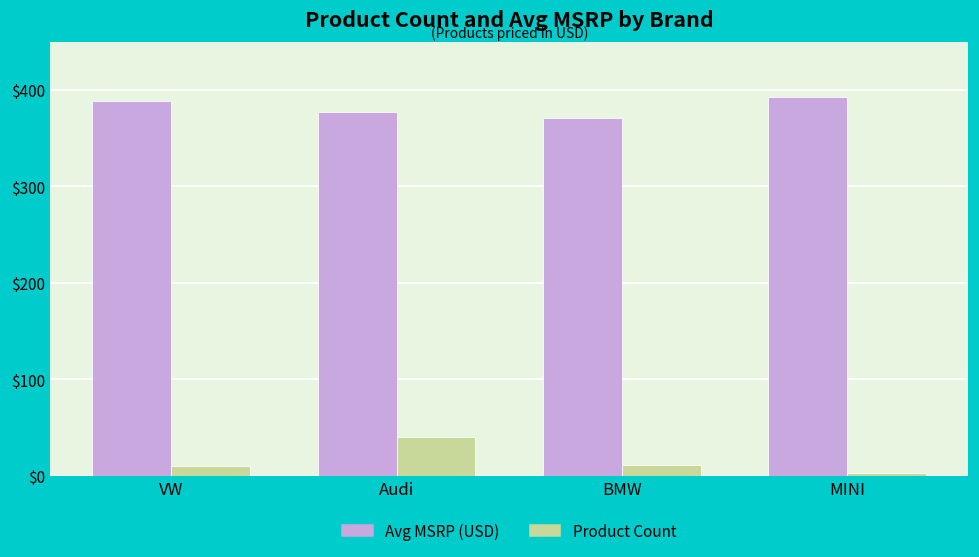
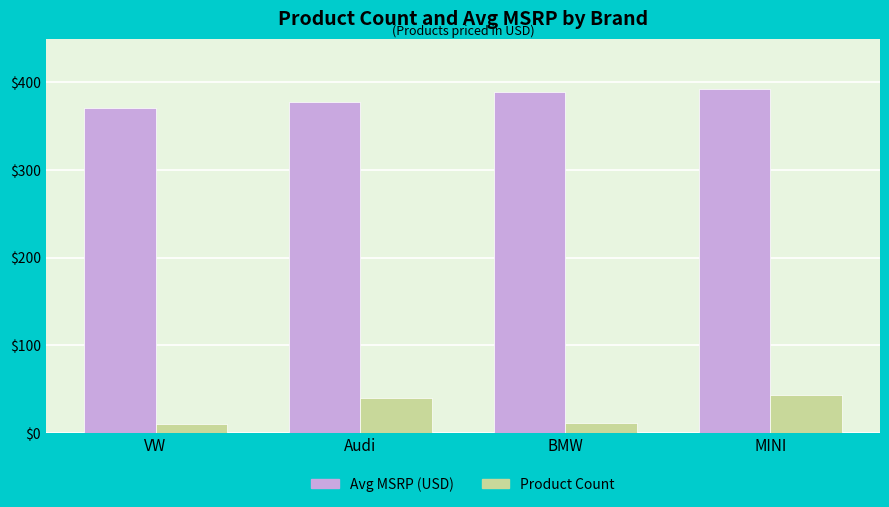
  {
    "Avg MSRP (USD)": {
-     "VW": "$390",
+     "VW": "$370",
      "Audi": "$380",
-     "BMW": "$370",
+     "BMW": "$390",
      "MINI": "$390"
    },
    "Product Count": {
      "VW": "$10",
      "Audi": "$40",
      "BMW": "$10",
-     "MINI": "$0"
+     "MINI": "$40"
    }
  }
